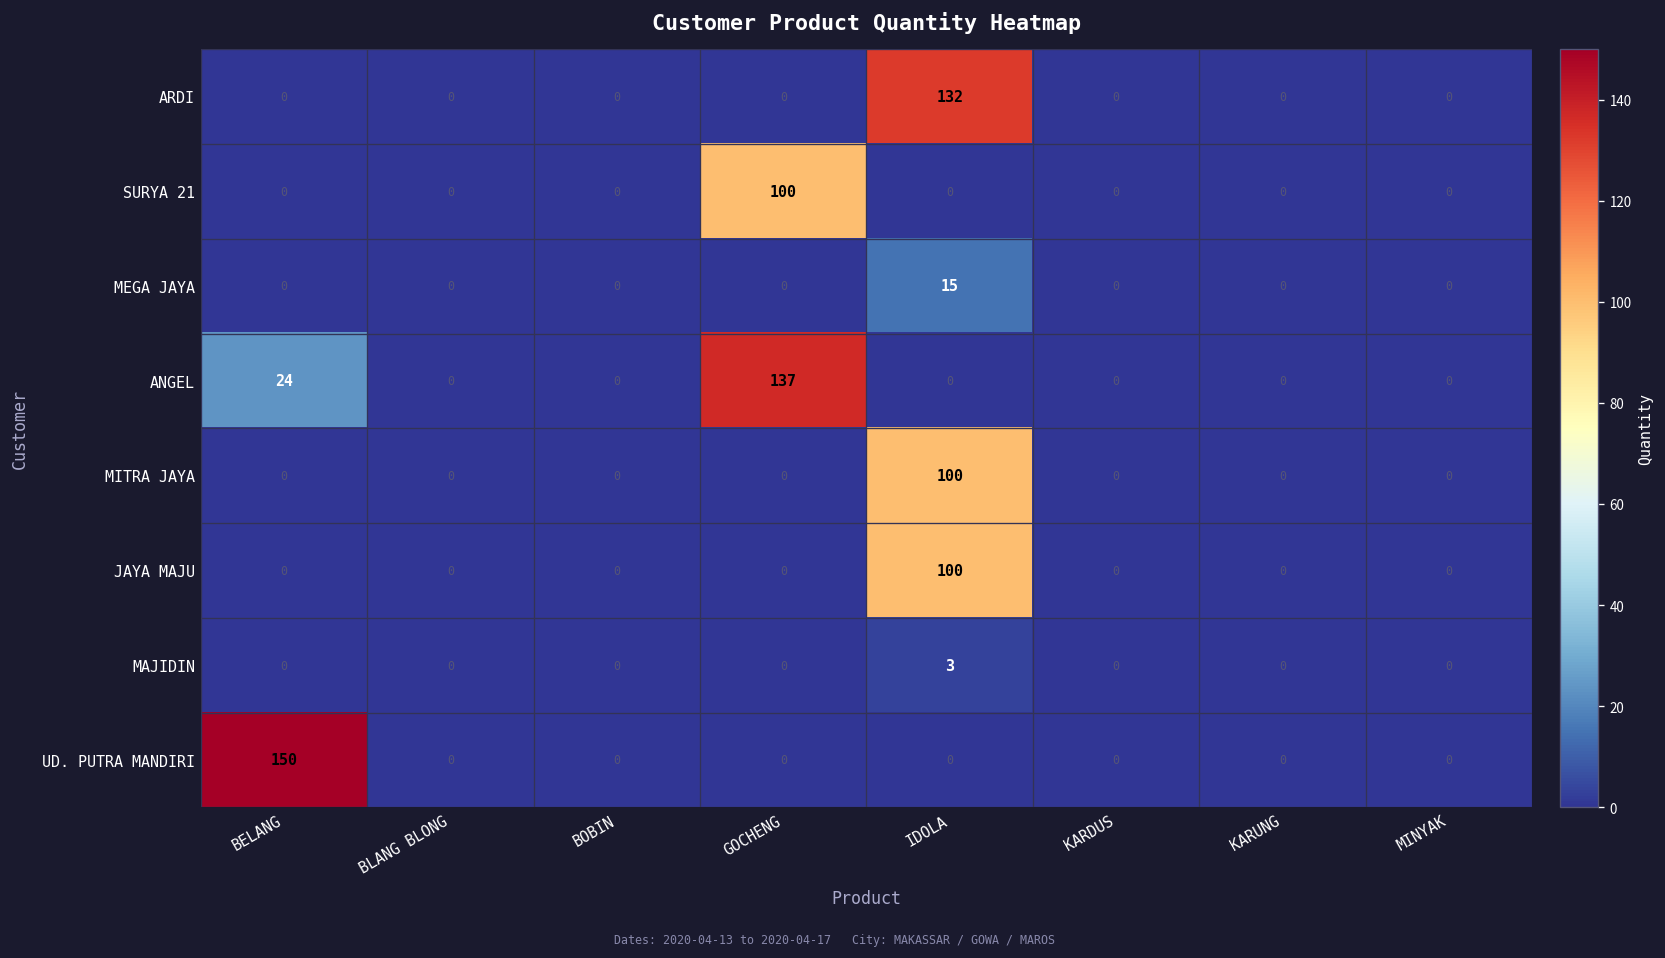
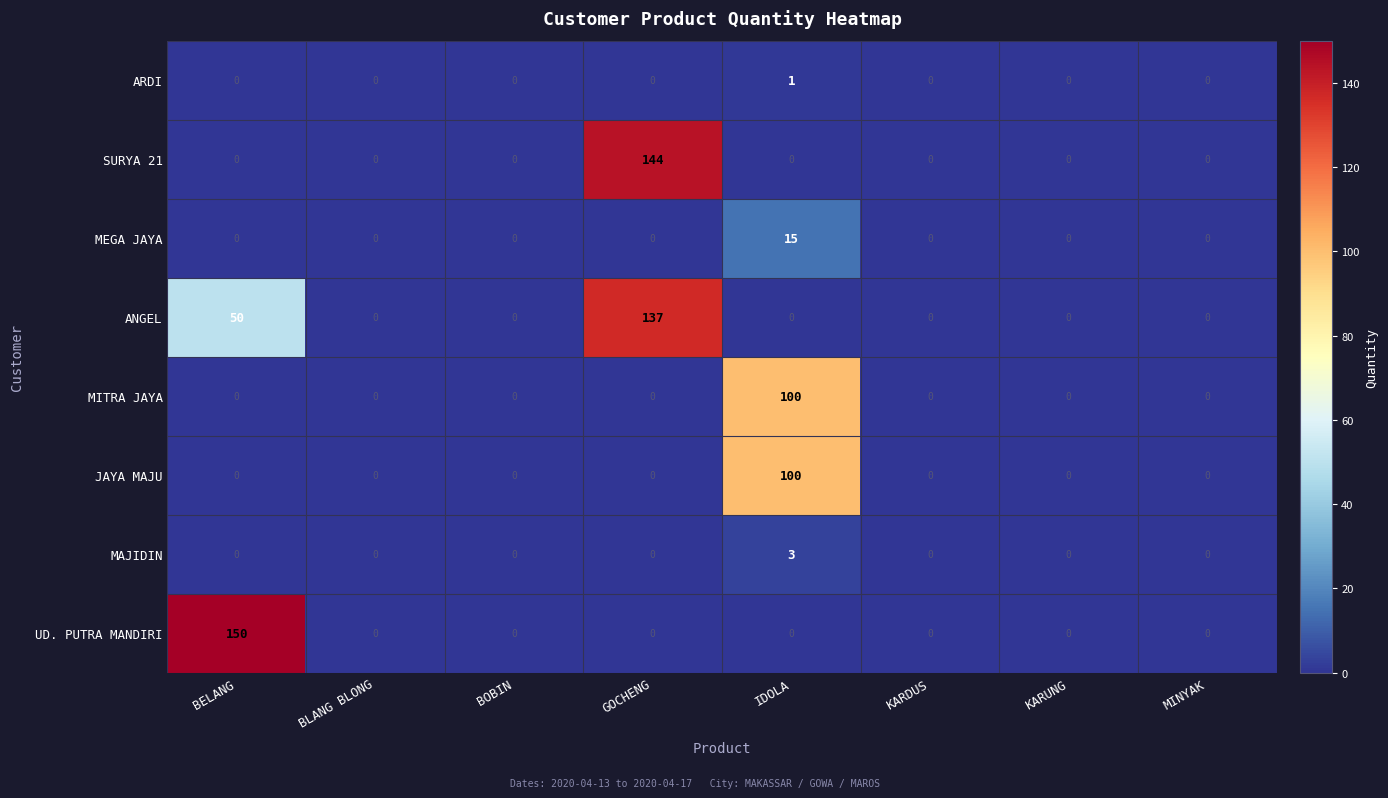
  {
    "ARDI": {
-     "IDOLA": 132
+     "IDOLA": 1
    },
    "SURYA 21": {
-     "GOCHENG": 100
+     "GOCHENG": 144
    },
    "MEGA JAYA": {
      "IDOLA": 15
    },
    "ANGEL": {
-     "BELANG": 24,
+     "BELANG": 50,
      "GOCHENG": 137
    },
    "MITRA JAYA": {
      "IDOLA": 100
    },
    "JAYA MAJU": {
      "IDOLA": 100
    },
    "MAJIDIN": {
      "IDOLA": 3
    },
    "UD. PUTRA MANDIRI": {
      "BELANG": 150
    }
  }
